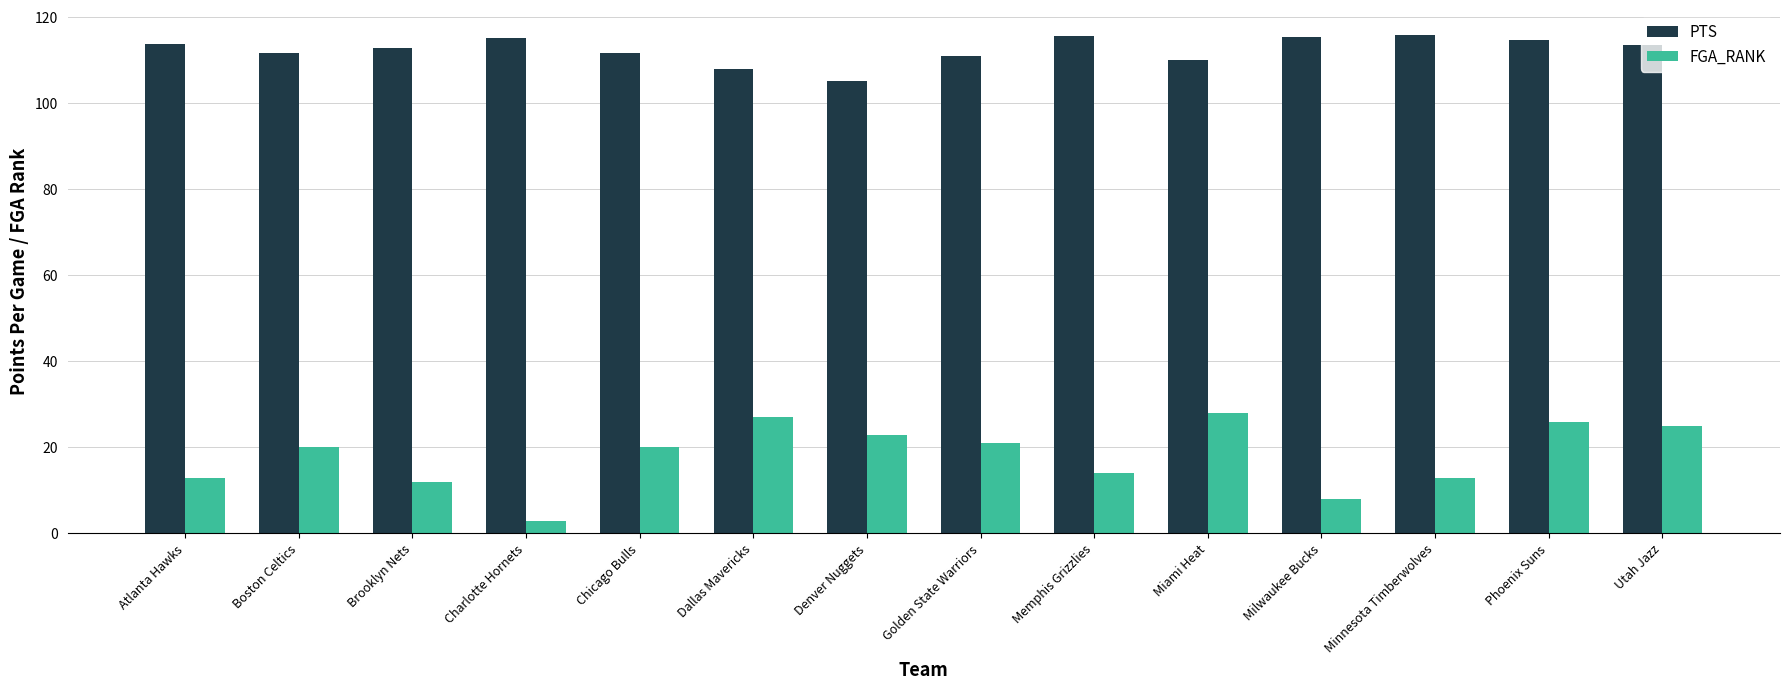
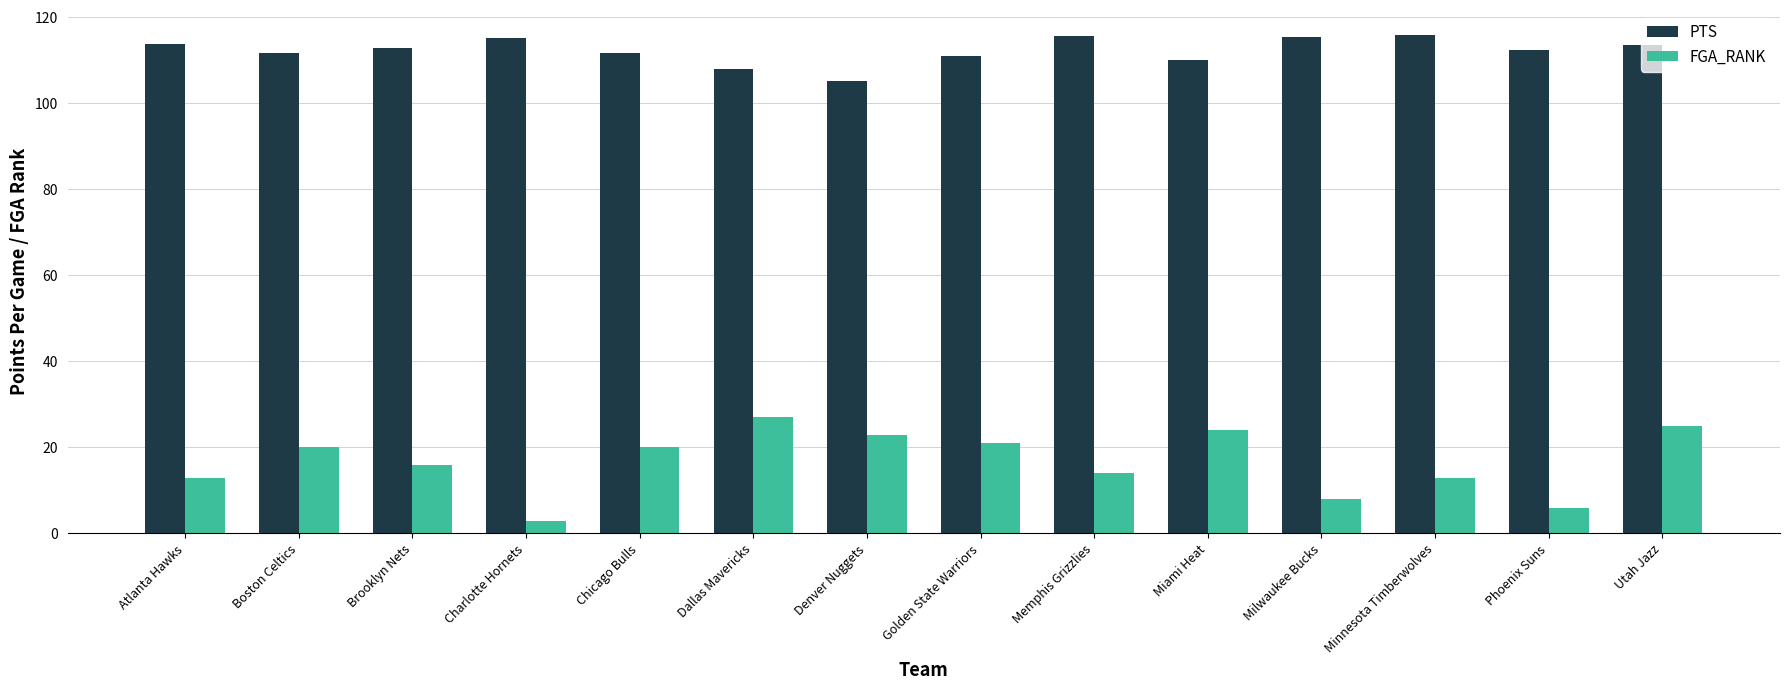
  {
    "PTS": {
      "Atlanta Hawks": 114,
      "Boston Celtics": 112,
      "Brooklyn Nets": 113,
      "Charlotte Hornets": 115,
      "Chicago Bulls": 112,
      "Dallas Mavericks": 108,
      "Denver Nuggets": 105,
      "Golden State Warriors": 111,
      "Memphis Grizzlies": 116,
      "Miami Heat": 110,
      "Milwaukee Bucks": 116,
      "Minnesota Timberwolves": 116,
-     "Phoenix Suns": 115
+     "Phoenix Suns": 113
    },
    "FGA_RANK": {
      "Atlanta Hawks": 13,
      "Boston Celtics": 20,
-     "Brooklyn Nets": 12,
+     "Brooklyn Nets": 16,
      "Charlotte Hornets": 3,
      "Chicago Bulls": 20,
      "Dallas Mavericks": 27,
      "Denver Nuggets": 23,
      "Golden State Warriors": 21,
      "Memphis Grizzlies": 14,
-     "Miami Heat": 28,
+     "Miami Heat": 24,
      "Milwaukee Bucks": 8,
      "Minnesota Timberwolves": 13,
-     "Phoenix Suns": 26,
+     "Phoenix Suns": 6,
      "Utah Jazz": 25
    }
  }
